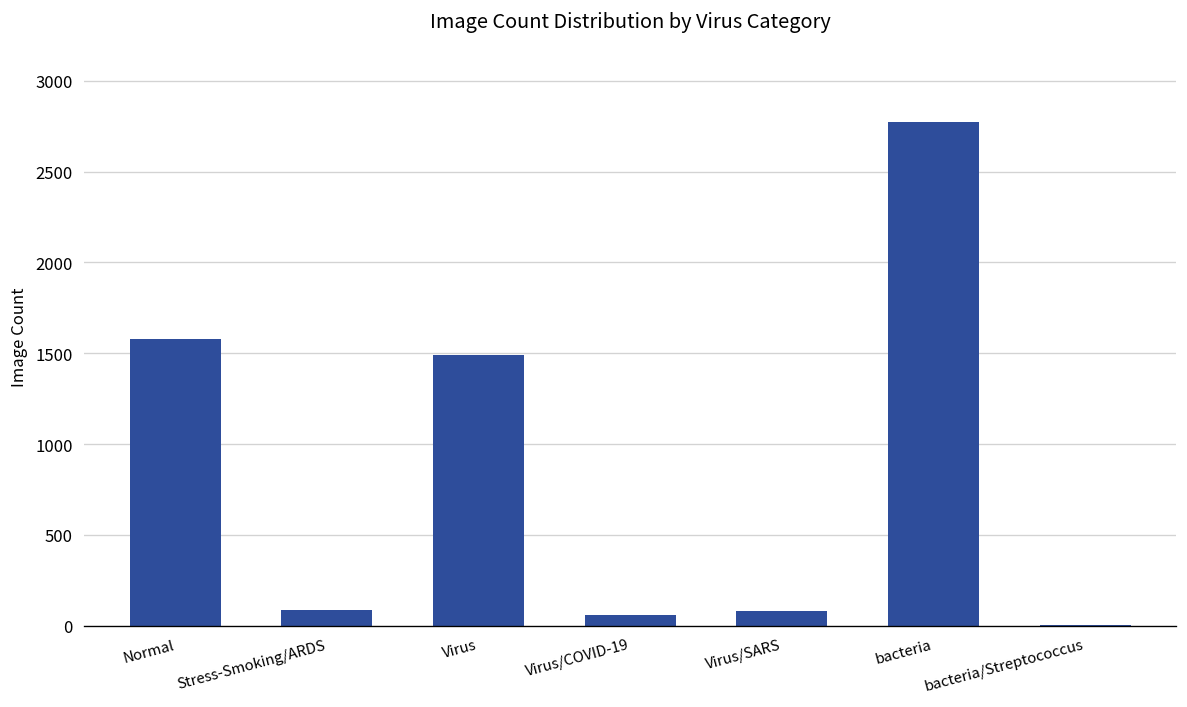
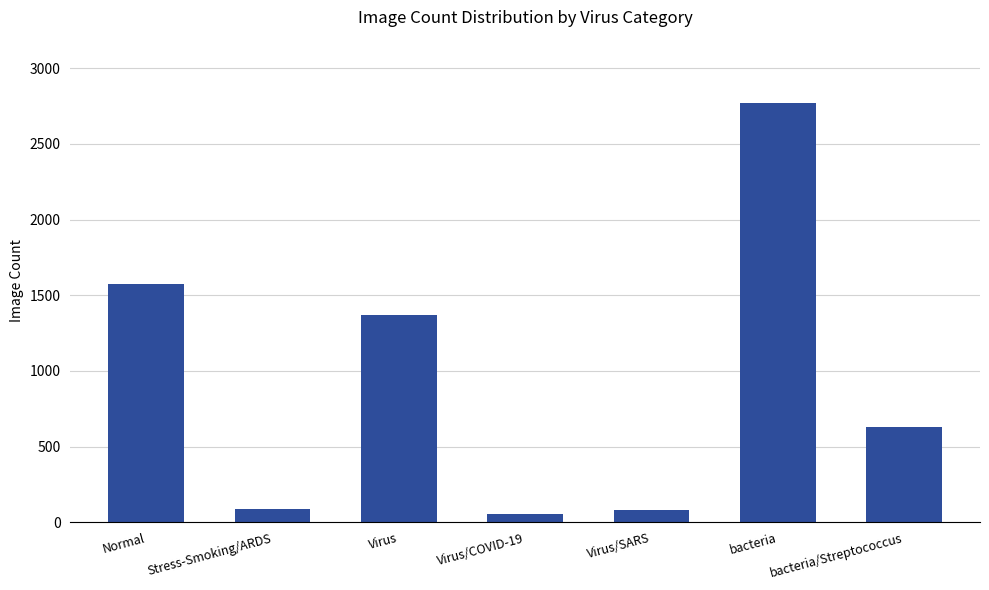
  {
    "Normal": 1580,
    "Stress-Smoking/ARDS": 90,
-   "Virus": 1490,
+   "Virus": 1370,
    "Virus/COVID-19": 60,
    "Virus/SARS": 80,
    "bacteria": 2770,
-   "bacteria/Streptococcus": 10
+   "bacteria/Streptococcus": 630
  }
